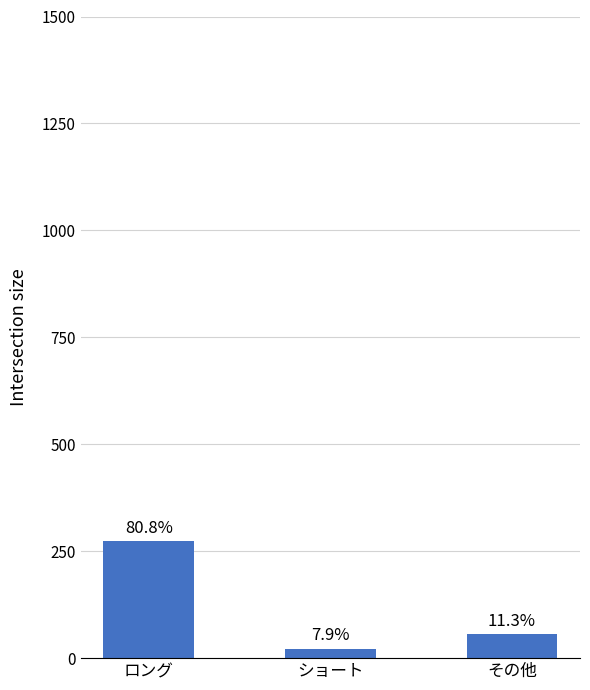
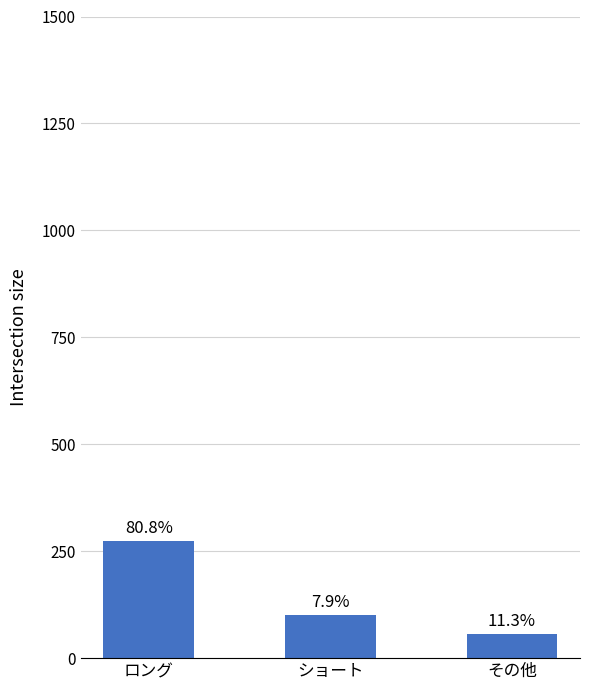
  {
-   "ショート": 20
+   "ショート": 100
  }
